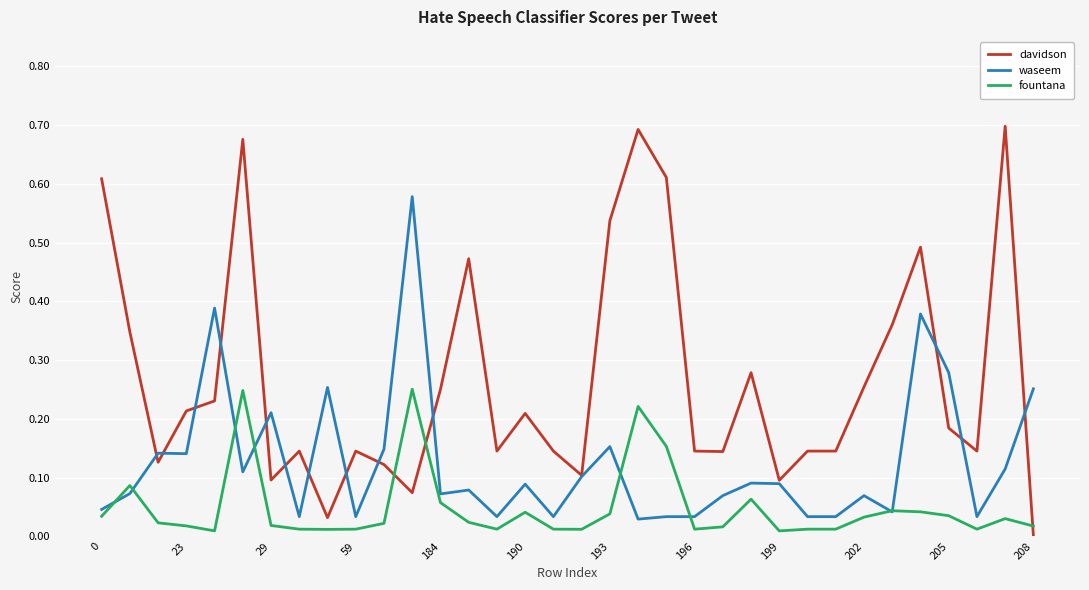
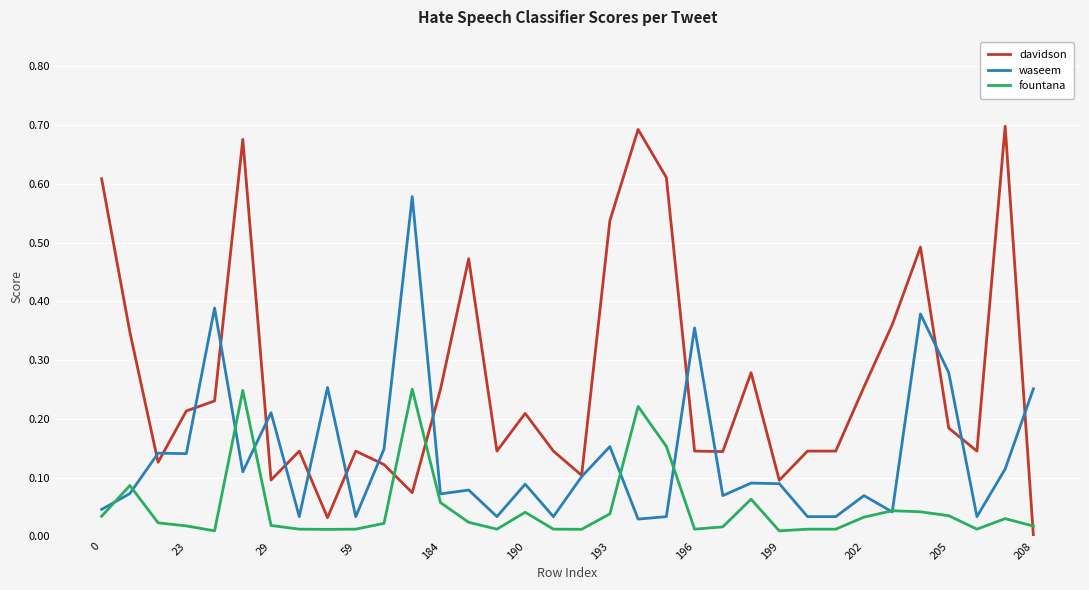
  {
    "davidson": {
      "0": 0.61,
      "23": 0.21,
      "29": 0.10,
      "59": 0.15,
      "184": 0.25,
      "190": 0.21,
      "193": 0.54,
      "196": 0.15,
      "199": 0.10,
      "202": 0.25,
      "205": 0.18,
      "208": 0.00
    },
    "waseem": {
      "0": 0.05,
      "23": 0.14,
      "29": 0.21,
      "59": 0.03,
      "184": 0.07,
      "190": 0.09,
      "193": 0.15,
-     "196": 0.03,
+     "196": 0.35,
      "199": 0.09,
      "202": 0.07,
      "205": 0.28,
      "208": 0.25
    },
    "fountana": {
      "0": 0.03,
      "23": 0.02,
      "29": 0.02,
      "59": 0.01,
      "184": 0.06,
      "190": 0.04,
      "193": 0.04,
      "196": 0.01,
      "199": 0.01,
      "202": 0.03,
      "205": 0.04,
      "208": 0.02
    }
  }
